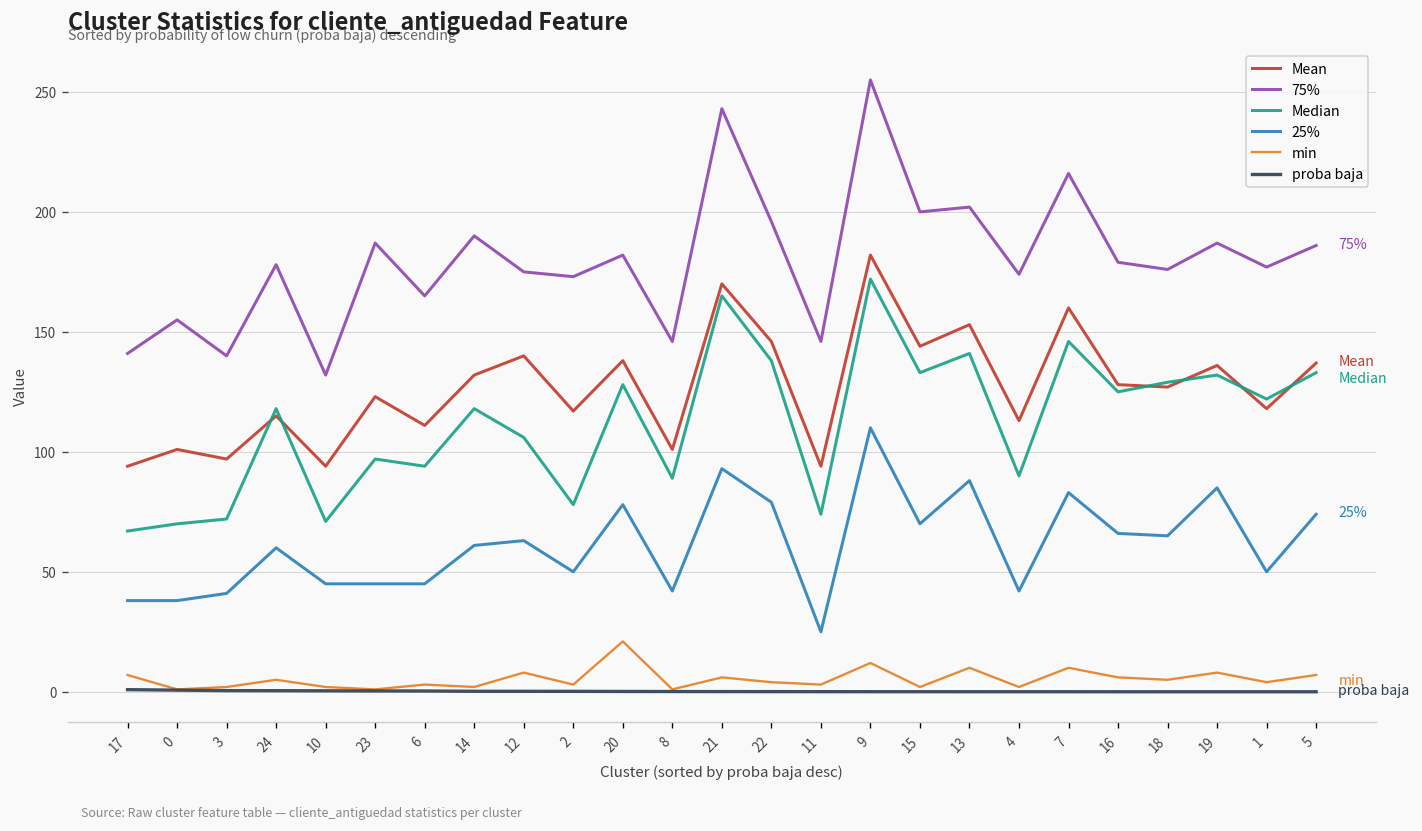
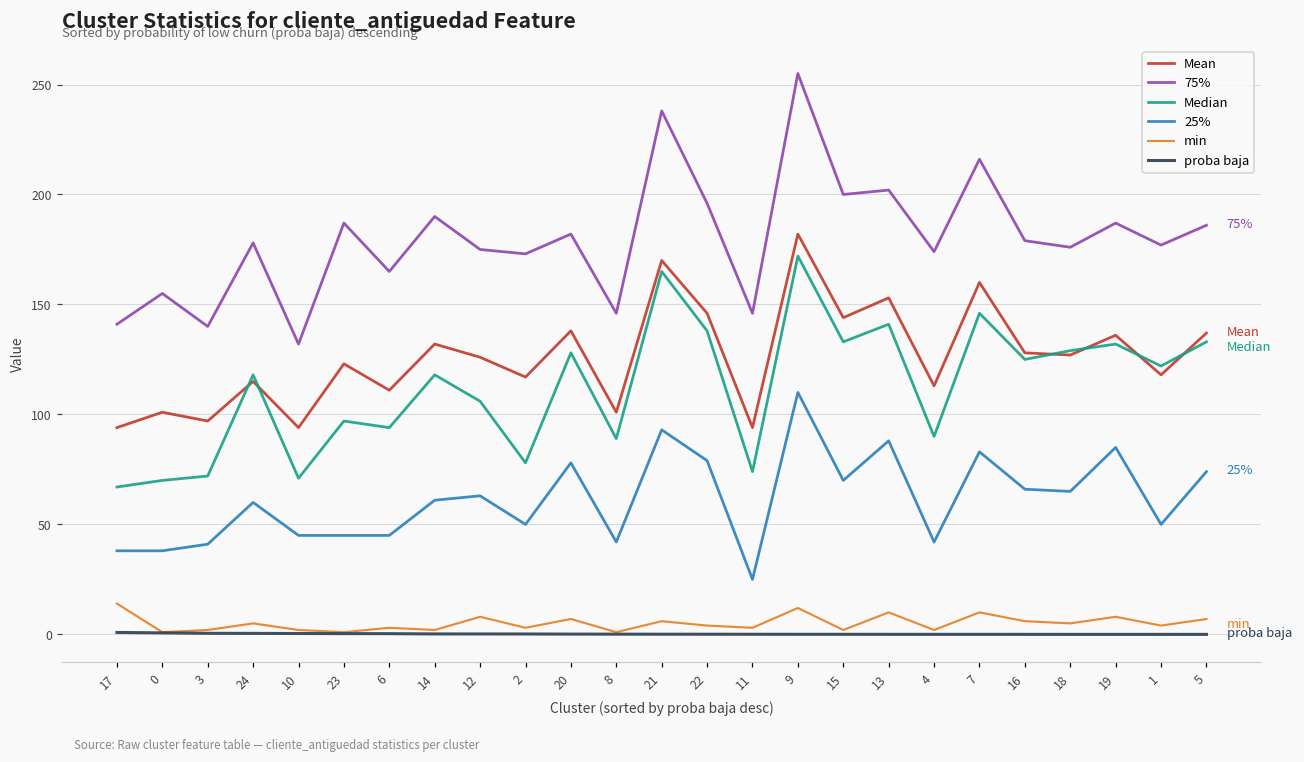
  {
    "Mean": {
      "17": 94,
      "0": 101,
      "3": 97,
      "24": 115,
      "10": 94,
      "23": 123,
      "6": 111,
      "14": 132,
-     "12": 140,
+     "12": 126,
      "2": 117,
      "20": 138,
      "8": 101,
      "21": 170,
      "22": 146,
      "11": 94,
      "9": 182,
      "15": 144,
      "13": 153,
      "4": 113,
      "7": 160,
      "16": 128,
      "18": 127,
      "19": 136,
      "1": 118,
      "5": 137
    },
    "75%": {
      "17": 141,
      "0": 155,
      "3": 140,
      "24": 178,
      "10": 132,
      "23": 187,
      "6": 165,
      "14": 190,
      "12": 175,
      "2": 173,
      "20": 182,
      "8": 146,
-     "21": 243,
+     "21": 238,
      "22": 196,
      "11": 146,
      "9": 255,
      "15": 200,
      "13": 202,
      "4": 174,
      "7": 216,
      "16": 179,
      "18": 176,
      "19": 187,
      "1": 177
    },
    "Median": {
      "17": 67,
      "0": 70,
      "3": 72,
      "24": 118,
      "10": 71,
      "23": 97,
      "6": 94,
      "14": 118,
      "12": 106,
      "2": 78,
      "20": 128,
      "8": 89,
      "21": 165,
      "22": 138,
      "11": 74,
      "9": 172,
      "15": 133,
      "13": 141,
      "4": 90,
      "7": 146,
      "16": 125,
      "18": 129,
      "19": 132,
      "1": 122,
      "5": 133
    },
    "25%": {
      "17": 38,
      "0": 38,
      "3": 41,
      "24": 60,
      "10": 45,
      "23": 45,
      "6": 45,
      "14": 61,
      "12": 63,
      "2": 50,
      "20": 78,
      "8": 42,
      "21": 93,
      "22": 79,
      "11": 25,
      "9": 110,
      "15": 70,
      "13": 88,
      "4": 42,
      "7": 83,
      "16": 66,
      "18": 65,
      "19": 85,
      "1": 50
    },
    "min": {
-     "17": 7,
+     "17": 14,
      "3": 2,
      "24": 5,
      "10": 2,
      "6": 3,
      "14": 2,
      "12": 8,
      "2": 3,
-     "20": 21,
+     "20": 7,
      "21": 6,
      "22": 4,
      "11": 3,
      "9": 12,
      "15": 2,
      "13": 10,
      "4": 2,
      "7": 10,
      "16": 6,
      "18": 5,
      "19": 8,
      "1": 4,
      "5": 7
    },
    "proba baja": {
      "17": 1,
      "3": 0,
      "24": 0,
      "10": 0,
      "6": 0,
      "14": 0,
      "12": 0,
      "2": 0,
      "20": 0,
      "21": 0,
      "22": 0,
      "11": 0,
      "9": 0,
      "15": 0,
      "13": 0,
      "4": 0,
      "7": 0,
      "16": 0,
      "18": 0,
      "19": 0,
      "1": 0,
      "5": 0
    }
  }
